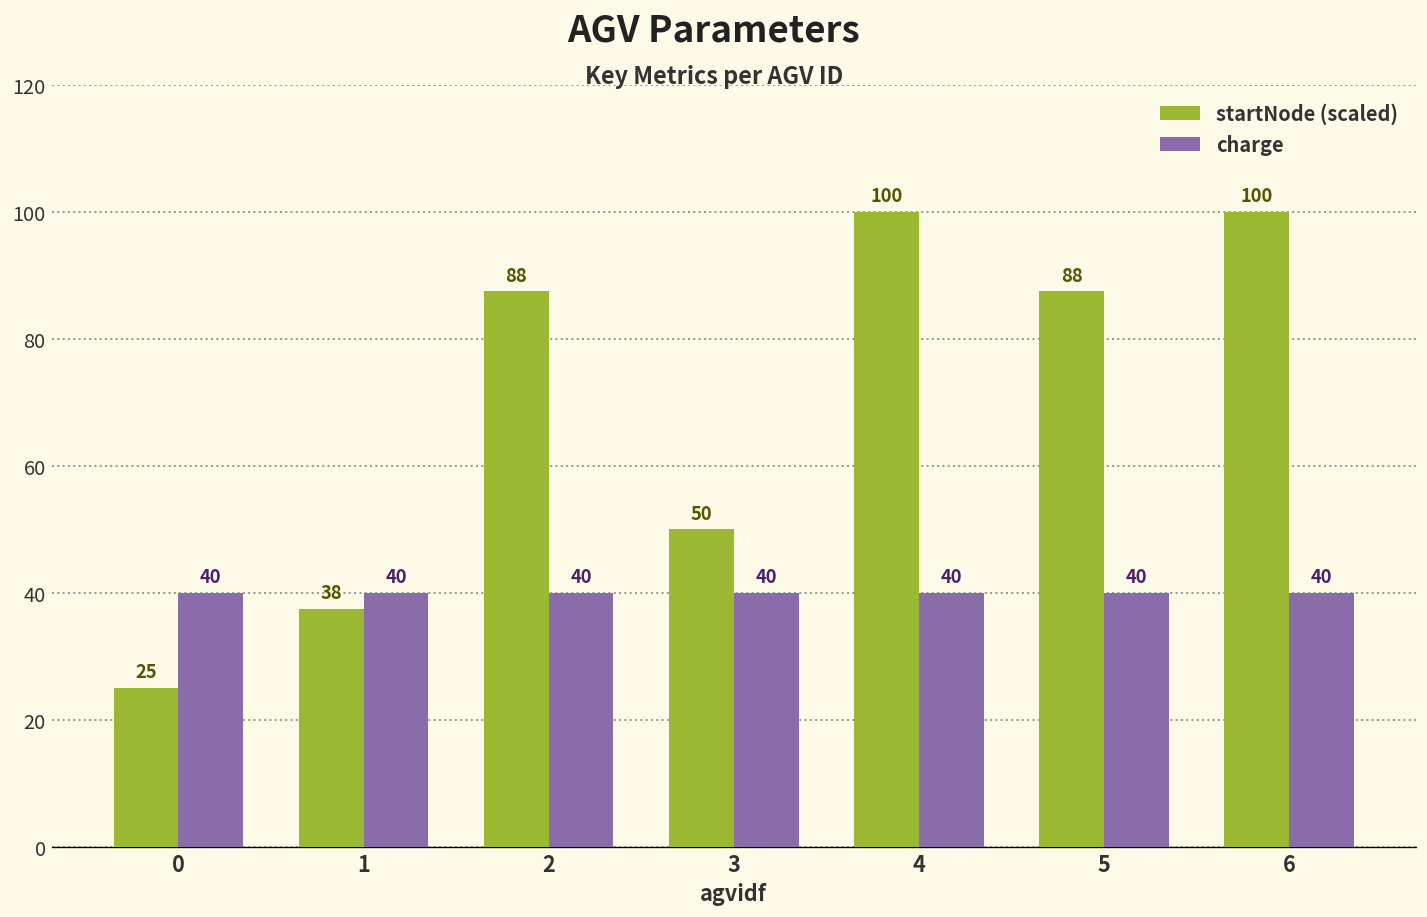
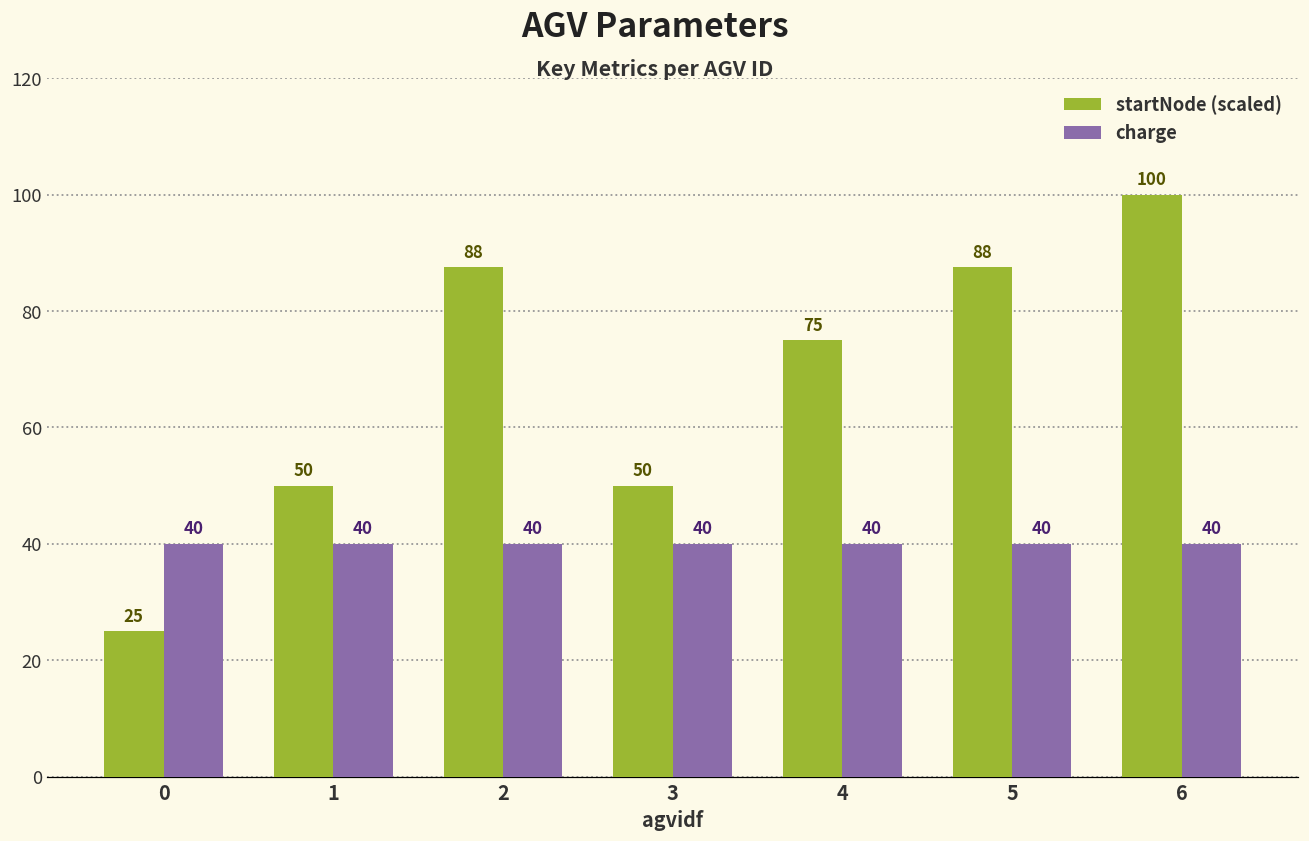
  {
    "startNode (scaled)": {
      "0": 25,
-     "1": 38,
+     "1": 50,
      "2": 88,
      "3": 50,
-     "4": 100,
+     "4": 75,
      "5": 88,
      "6": 100
    },
    "charge": {
      "0": 40,
      "1": 40,
      "2": 40,
      "3": 40,
      "4": 40,
      "5": 40,
      "6": 40
    }
  }
